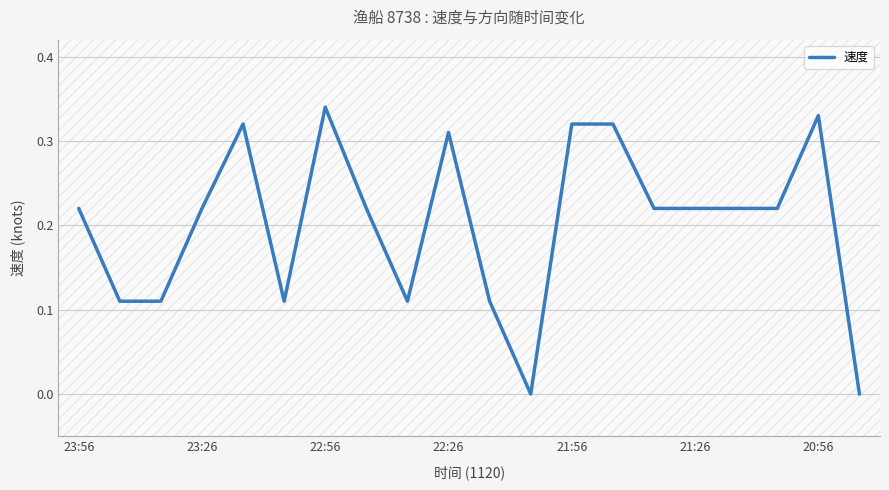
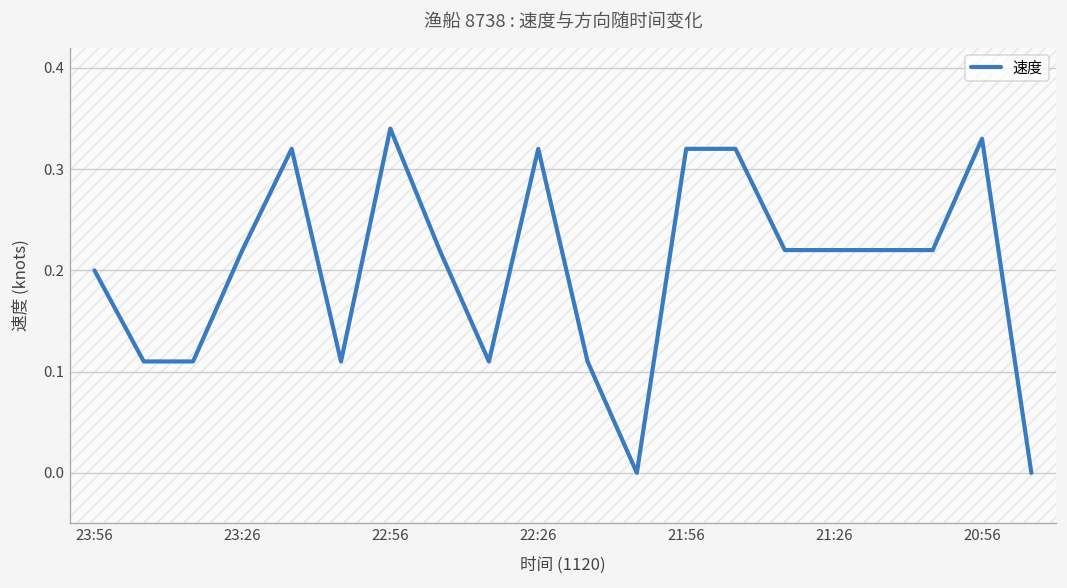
  {
    "速度": {
-     "23:56": 0.22,
+     "23:56": 0.20,
      "23:26": 0.22,
      "22:56": 0.34,
-     "22:26": 0.31,
+     "22:26": 0.32,
      "21:56": 0.32,
      "20:56": 0.33
    }
  }
